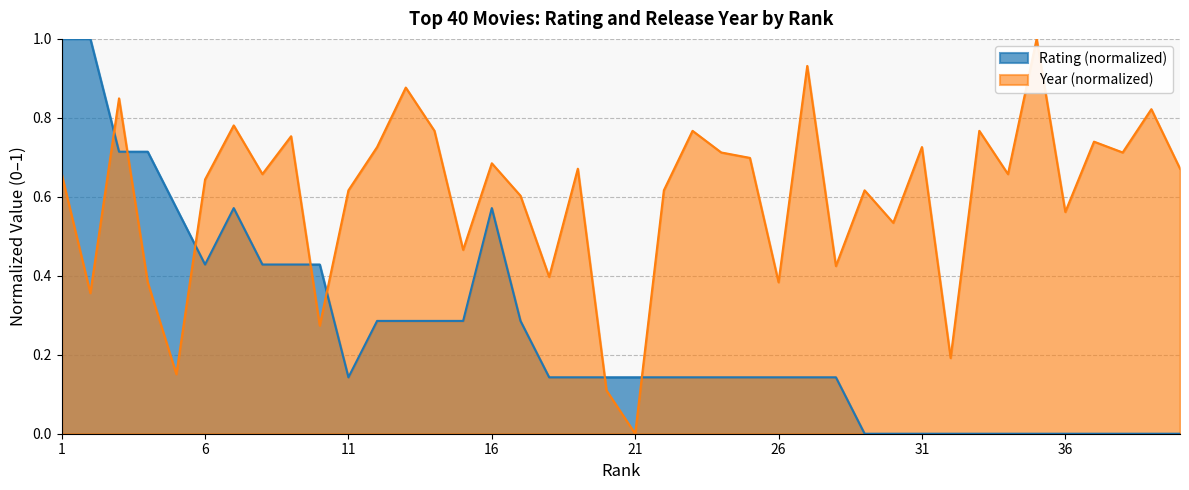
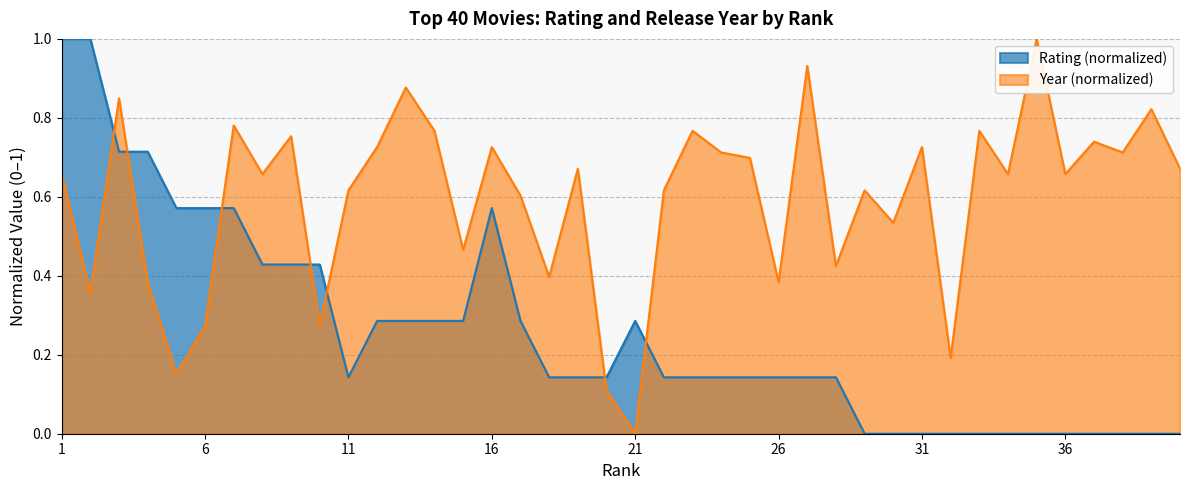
  {
    "Rating (normalized)": {
      "1": 1.00,
-     "6": 0.43,
+     "6": 0.57,
      "11": 0.14,
      "16": 0.57,
-     "21": 0.14,
+     "21": 0.29,
      "26": 0.14,
      "31": 0.00,
      "36": 0.00
    },
    "Year (normalized)": {
      "1": 0.66,
-     "6": 0.64,
+     "6": 0.27,
      "11": 0.62,
-     "16": 0.68,
+     "16": 0.73,
      "21": 0.00,
      "26": 0.38,
      "31": 0.73,
-     "36": 0.56
+     "36": 0.66
    }
  }
